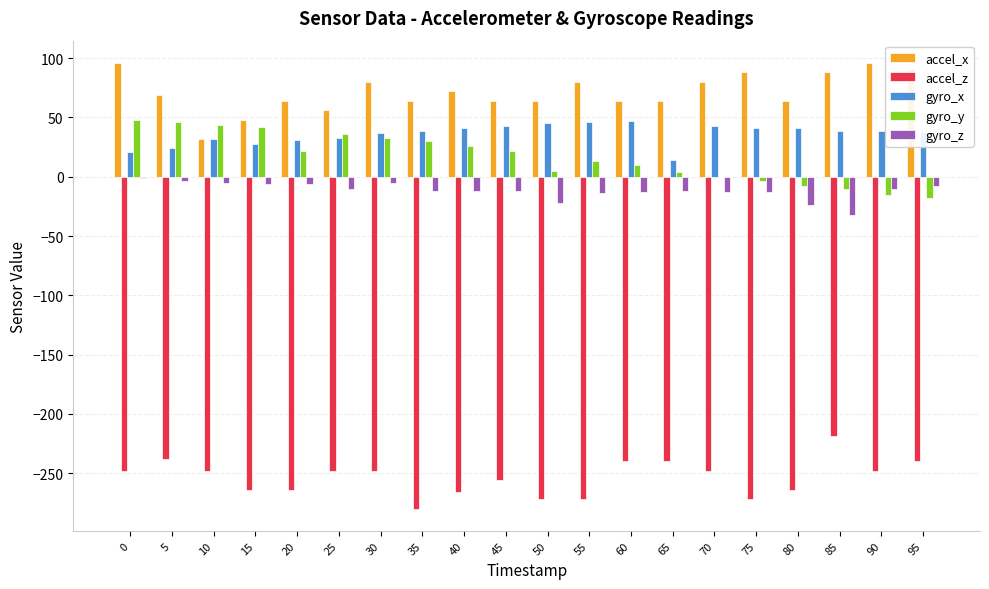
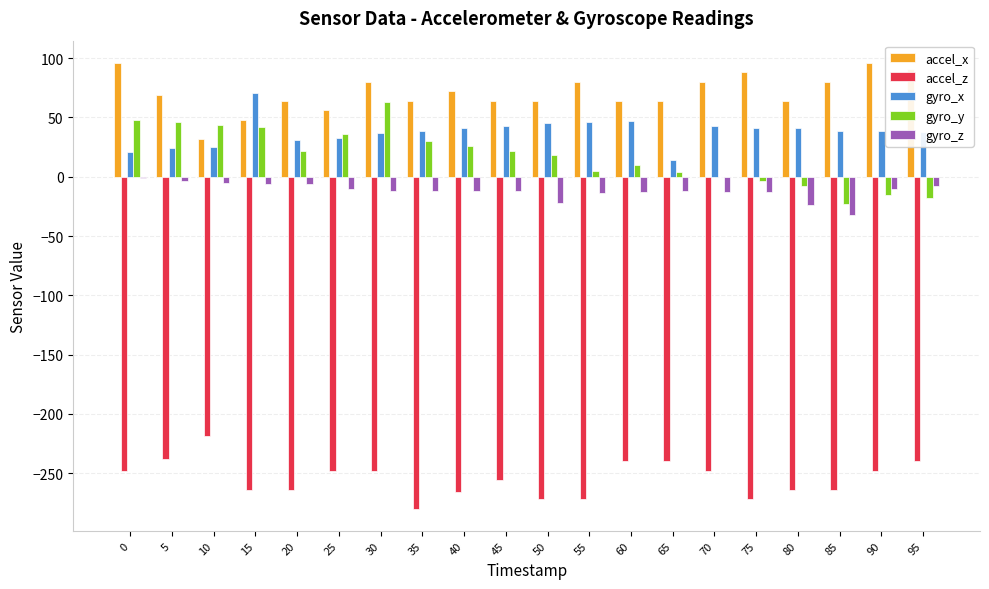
  {
    "accel_x": {
      "0": 96,
      "5": 69,
      "10": 32,
      "15": 48,
      "20": 64,
      "25": 56,
      "30": 80,
      "35": 64,
      "40": 72,
      "45": 64,
      "50": 64,
      "55": 80,
      "60": 64,
      "65": 64,
      "70": 80,
      "75": 88,
      "80": 64,
-     "85": 88,
+     "85": 80,
      "90": 96
    },
    "accel_z": {
      "0": -248,
      "5": -238,
-     "10": -248,
+     "10": -219,
      "15": -264,
      "20": -264,
      "25": -248,
      "30": -248,
      "35": -280,
      "40": -266,
      "45": -256,
      "50": -272,
      "55": -272,
      "60": -240,
      "65": -240,
      "70": -248,
      "75": -272,
      "80": -264,
-     "85": -219,
+     "85": -264,
      "90": -248,
      "95": -240
    },
    "gyro_x": {
      "0": 21,
      "5": 24,
-     "10": 32,
-     "15": 28,
+     "10": 25,
+     "15": 71,
      "20": 31,
      "25": 33,
      "30": 37,
      "35": 39,
      "40": 41,
      "45": 43,
      "50": 45,
      "55": 46,
      "60": 47,
      "65": 14,
      "70": 43,
      "75": 41,
      "80": 41,
      "85": 39,
      "90": 39
    },
    "gyro_y": {
      "0": 48,
      "5": 46,
      "10": 44,
      "15": 42,
      "20": 22,
      "25": 36,
-     "30": 33,
+     "30": 63,
      "35": 30,
      "40": 26,
      "45": 22,
-     "50": 5,
-     "55": 13,
+     "50": 18,
+     "55": 5,
      "60": 10,
      "65": 4,
      "70": 0,
      "75": -4,
      "80": -8,
-     "85": -10,
+     "85": -23,
      "90": -15,
      "95": -18
    },
    "gyro_z": {
      "5": -4,
      "10": -5,
      "15": -6,
      "20": -6,
      "25": -10,
-     "30": -5,
+     "30": -12,
      "35": -12,
      "40": -12,
      "45": -12,
      "50": -22,
      "55": -14,
      "60": -13,
      "65": -12,
      "70": -13,
      "75": -13,
      "80": -24,
      "85": -32,
      "90": -10,
      "95": -8
    }
  }
